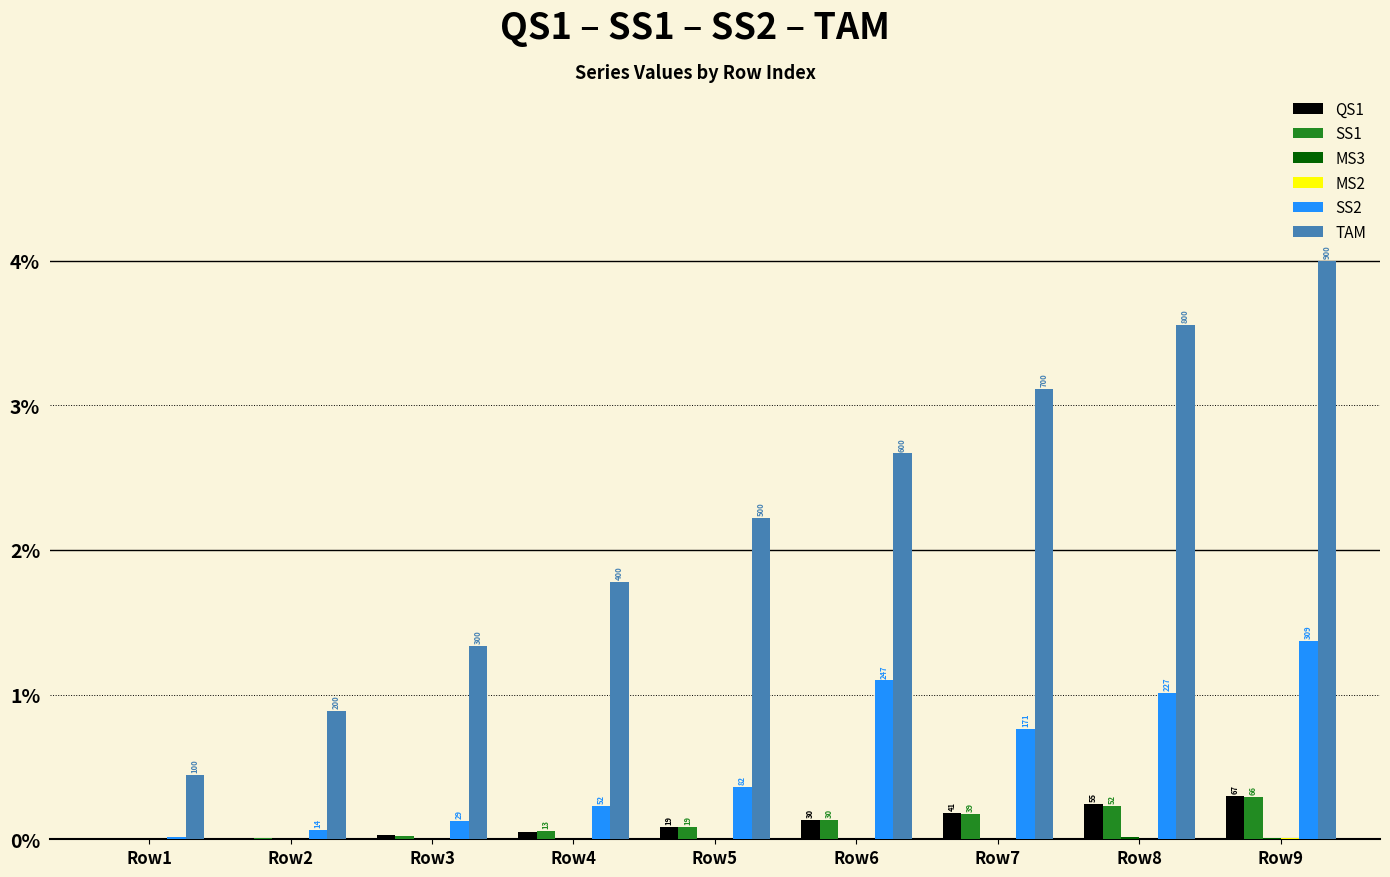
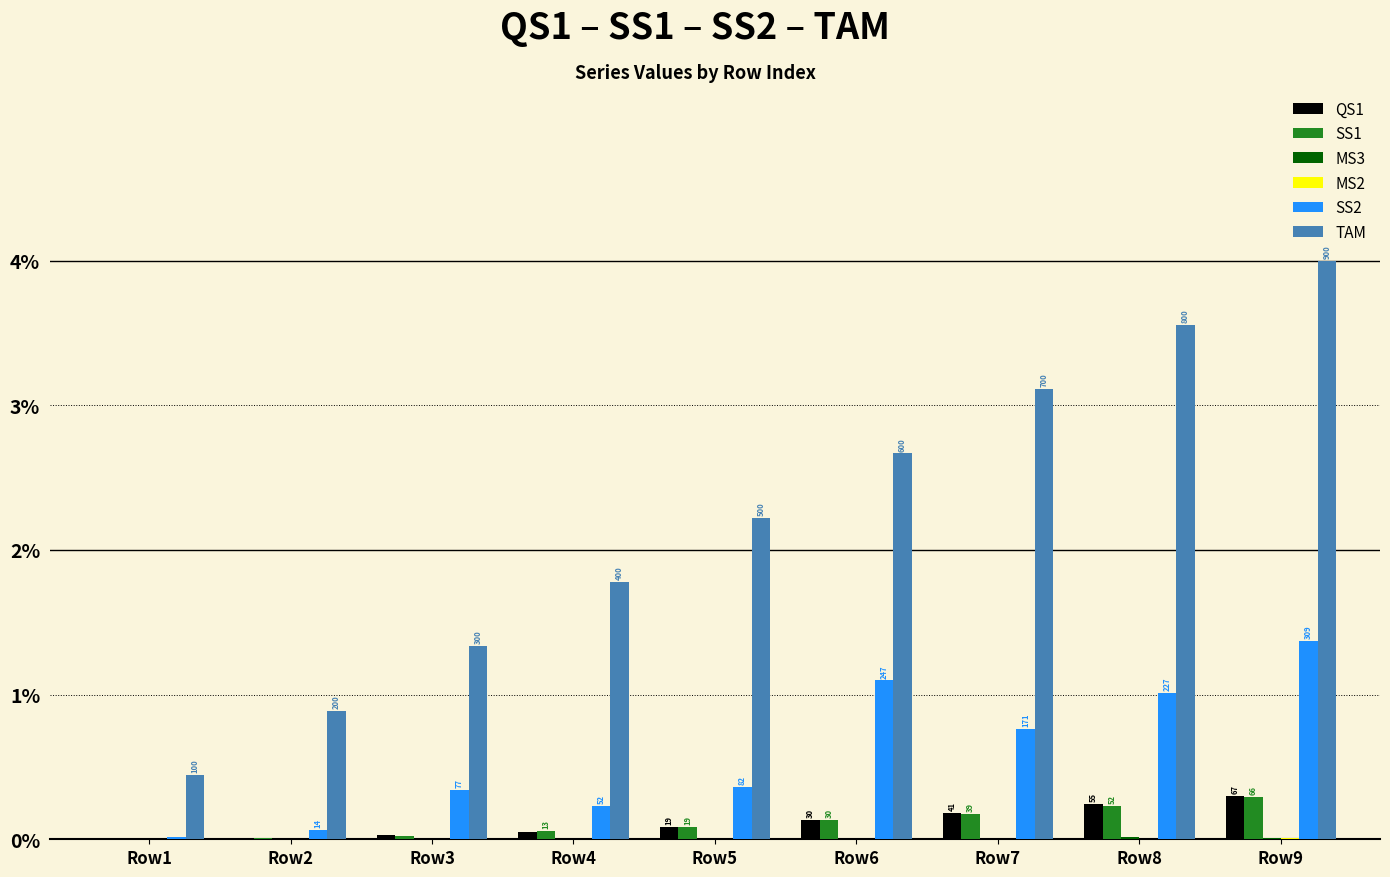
  {
    "QS1": {
      "Row3": "0.03%",
      "Row4": "0.05%"
    },
    "SS1": {
      "Row3": "0.02%"
    },
    "MS3": {
      "Row1": "0.00%",
      "Row2": "0.00%"
    },
    "MS2": {
      "Row1": "0.00%",
      "Row2": "0.00%",
      "Row3": "0.00%",
      "Row4": "0.00%",
      "Row6": "0.00%"
    },
    "SS2": {
-     "Row3": "29"
+     "Row3": "77"
    }
  }
